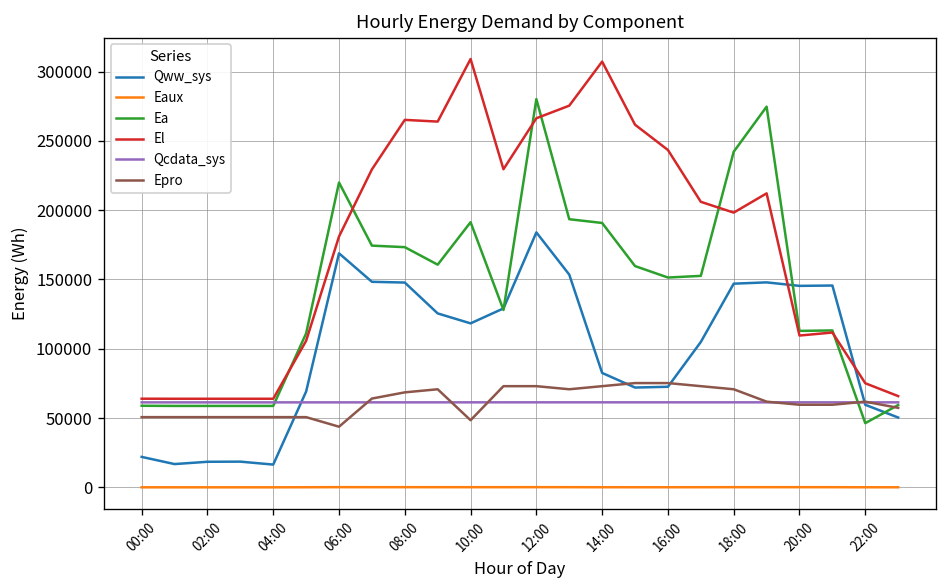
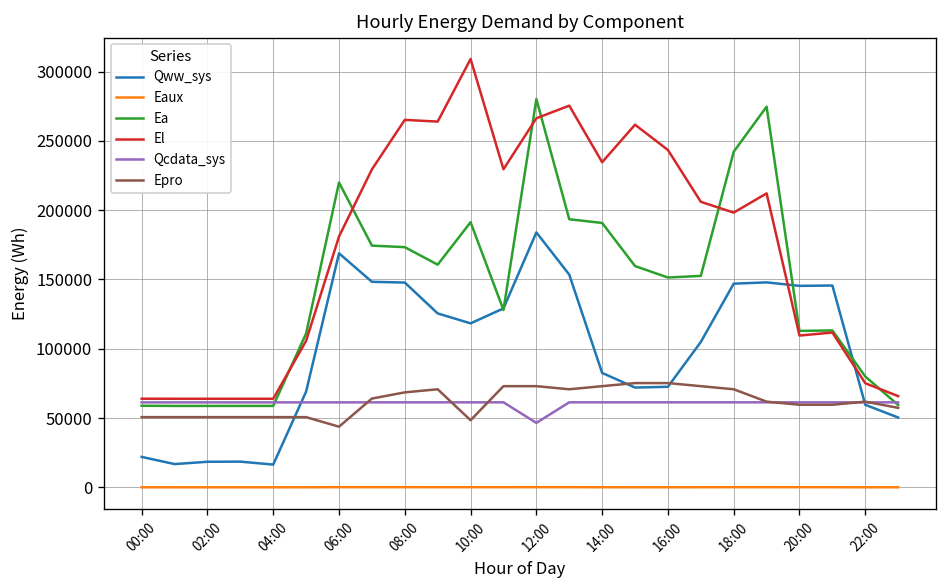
  {
    "Qww_sys": {
      "00:00": 22000,
      "02:00": 18000,
      "04:00": 16000,
      "06:00": 169000,
      "08:00": 148000,
      "10:00": 118000,
      "12:00": 184000,
      "14:00": 83000,
      "16:00": 73000,
      "18:00": 147000,
      "20:00": 145000
    },
    "Eaux": {
      "00:00": 0,
      "02:00": 0,
      "04:00": 0,
      "06:00": 0,
      "08:00": 0,
      "10:00": 0,
      "12:00": 0,
      "14:00": 0,
      "16:00": 0,
      "18:00": 0,
      "20:00": 0,
      "22:00": 0
    },
    "Ea": {
      "00:00": 59000,
      "02:00": 59000,
      "04:00": 59000,
      "06:00": 220000,
      "08:00": 173000,
      "10:00": 191000,
      "12:00": 280000,
      "14:00": 191000,
      "16:00": 151000,
      "18:00": 242000,
      "20:00": 113000,
-     "22:00": 46000
+     "22:00": 80000
    },
    "El": {
      "00:00": 64000,
      "02:00": 64000,
      "04:00": 64000,
      "06:00": 181000,
      "08:00": 265000,
      "10:00": 309000,
      "12:00": 266000,
-     "14:00": 307000,
+     "14:00": 235000,
      "16:00": 243000,
      "18:00": 198000,
      "20:00": 110000,
      "22:00": 75000
    },
    "Qcdata_sys": {
      "00:00": 61000,
      "02:00": 61000,
      "04:00": 61000,
      "06:00": 61000,
      "08:00": 61000,
      "10:00": 61000,
-     "12:00": 61000,
+     "12:00": 46000,
      "14:00": 61000,
      "16:00": 61000,
      "18:00": 61000
    },
    "Epro": {
      "00:00": 51000,
      "02:00": 51000,
      "04:00": 51000,
      "06:00": 44000,
      "08:00": 69000,
      "10:00": 48000,
      "12:00": 73000,
      "14:00": 73000,
      "16:00": 75000,
      "18:00": 71000
    }
  }
